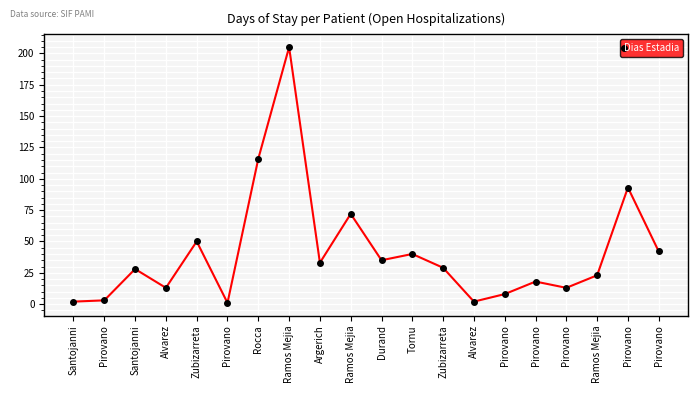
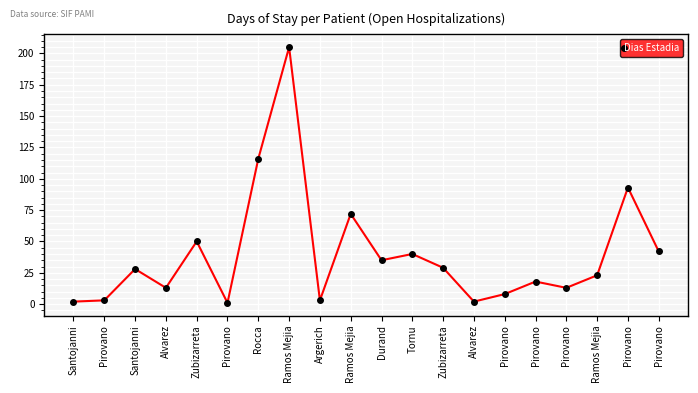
  {
    "Rocca": 116,
-   "Argerich": 33,
+   "Argerich": 3,
    "Durand": 35,
    "Tornu": 40
  }
